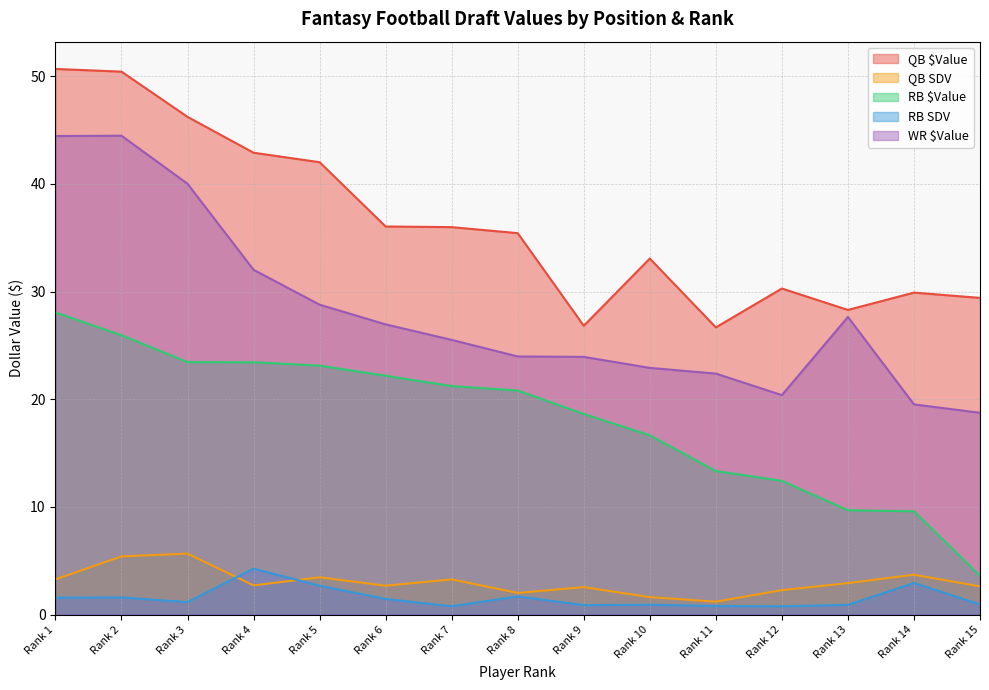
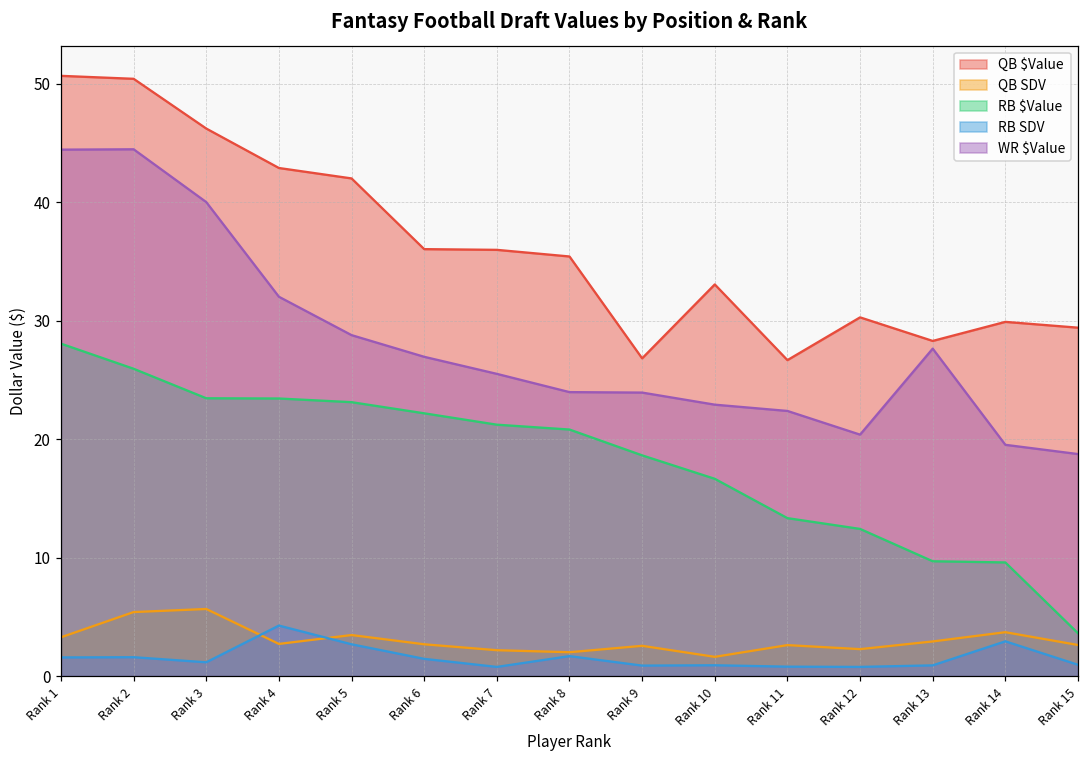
  {
    "QB $Value": {
      "Rank 1": 50.7,
      "Rank 2": 50.4,
      "Rank 3": 46.2,
      "Rank 4": 42.9,
      "Rank 5": 42.0,
      "Rank 6": 36.0,
      "Rank 7": 36.0,
      "Rank 8": 35.4,
      "Rank 9": 26.8,
      "Rank 10": 33.1,
      "Rank 11": 26.7,
      "Rank 12": 30.3,
      "Rank 13": 28.3,
      "Rank 14": 29.9,
      "Rank 15": 29.4
    },
    "QB SDV": {
      "Rank 1": 3.3,
      "Rank 2": 5.4,
      "Rank 3": 5.7,
      "Rank 4": 2.7,
      "Rank 5": 3.5,
      "Rank 6": 2.7,
-     "Rank 7": 3.3,
+     "Rank 7": 2.2,
      "Rank 8": 2.0,
      "Rank 9": 2.6,
      "Rank 10": 1.6,
-     "Rank 11": 1.2,
+     "Rank 11": 2.6,
      "Rank 12": 2.3,
      "Rank 13": 2.9,
      "Rank 14": 3.7,
      "Rank 15": 2.6
    },
    "RB $Value": {
      "Rank 1": 28.1,
      "Rank 2": 25.9,
      "Rank 3": 23.5,
      "Rank 4": 23.4,
      "Rank 5": 23.1,
      "Rank 6": 22.2,
      "Rank 7": 21.2,
      "Rank 8": 20.8,
      "Rank 9": 18.6,
      "Rank 10": 16.7,
      "Rank 11": 13.3,
      "Rank 12": 12.4,
      "Rank 13": 9.7,
      "Rank 14": 9.6,
      "Rank 15": 3.6
    },
    "RB SDV": {
      "Rank 1": 1.6,
      "Rank 2": 1.6,
      "Rank 3": 1.2,
      "Rank 4": 4.3,
      "Rank 5": 2.7,
      "Rank 6": 1.5,
      "Rank 7": 0.8,
      "Rank 8": 1.7,
      "Rank 9": 0.9,
      "Rank 10": 0.9,
      "Rank 11": 0.8,
      "Rank 12": 0.8,
      "Rank 13": 0.9,
      "Rank 14": 2.9,
      "Rank 15": 1.0
    },
    "WR $Value": {
      "Rank 1": 44.4,
      "Rank 2": 44.5,
      "Rank 3": 40.0,
      "Rank 4": 32.0,
      "Rank 5": 28.8,
      "Rank 6": 27.0,
      "Rank 7": 25.5,
      "Rank 8": 24.0,
      "Rank 9": 23.9,
      "Rank 10": 22.9,
      "Rank 11": 22.4,
      "Rank 12": 20.4,
      "Rank 13": 27.6,
      "Rank 14": 19.5,
      "Rank 15": 18.7
    }
  }
